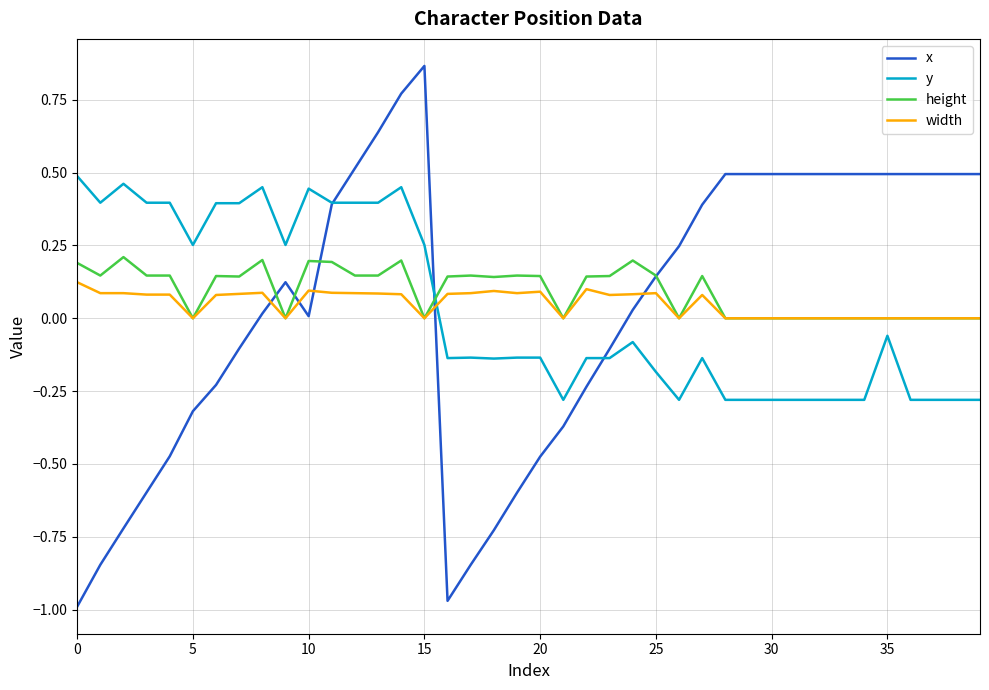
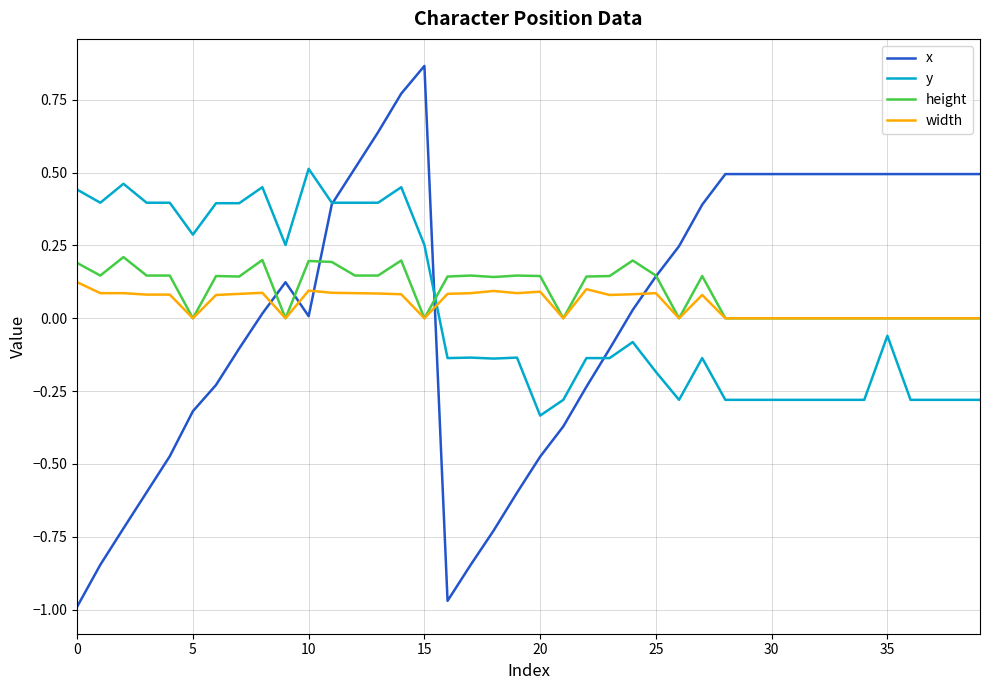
  {
    "x": {
      "0": -0.99,
      "5": -0.32,
      "10": 0.01,
      "15": 0.87,
      "20": -0.48,
      "30": 0.50,
      "35": 0.50
    },
    "y": {
-     "0": 0.49,
-     "5": 0.25,
-     "10": 0.45,
+     "0": 0.44,
+     "5": 0.29,
+     "10": 0.51,
      "15": 0.25,
-     "20": -0.14,
+     "20": -0.33,
      "25": -0.18,
      "30": -0.28,
      "35": -0.06
    },
    "height": {
      "0": 0.19,
      "10": 0.20,
      "20": 0.15
    },
    "width": {
      "0": 0.12,
      "10": 0.10,
      "20": 0.09,
      "25": 0.09
    }
  }
